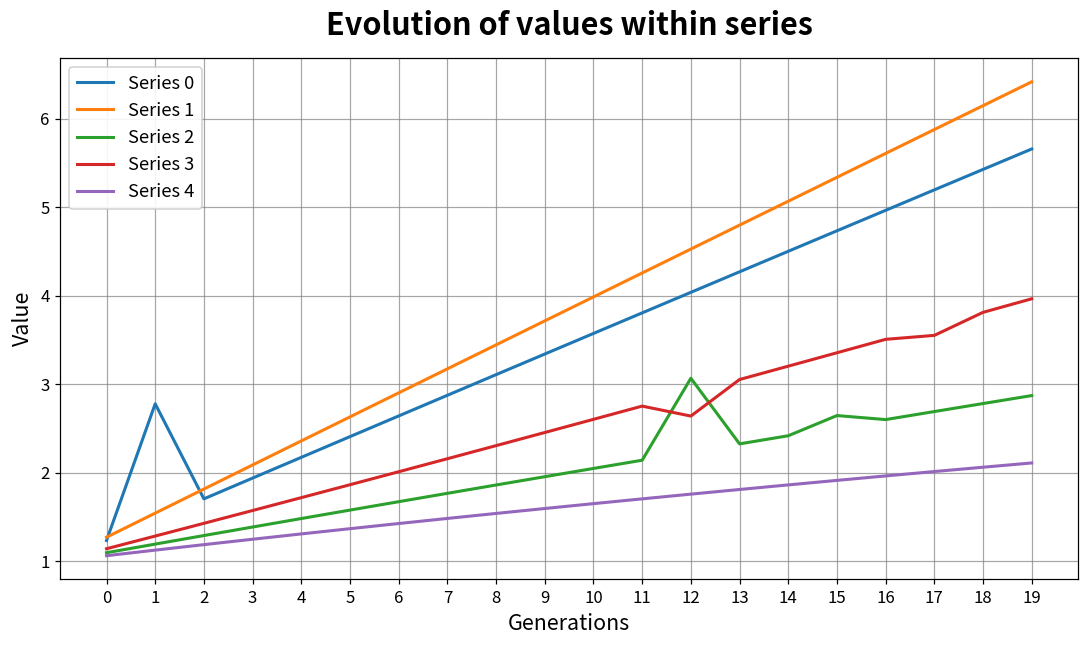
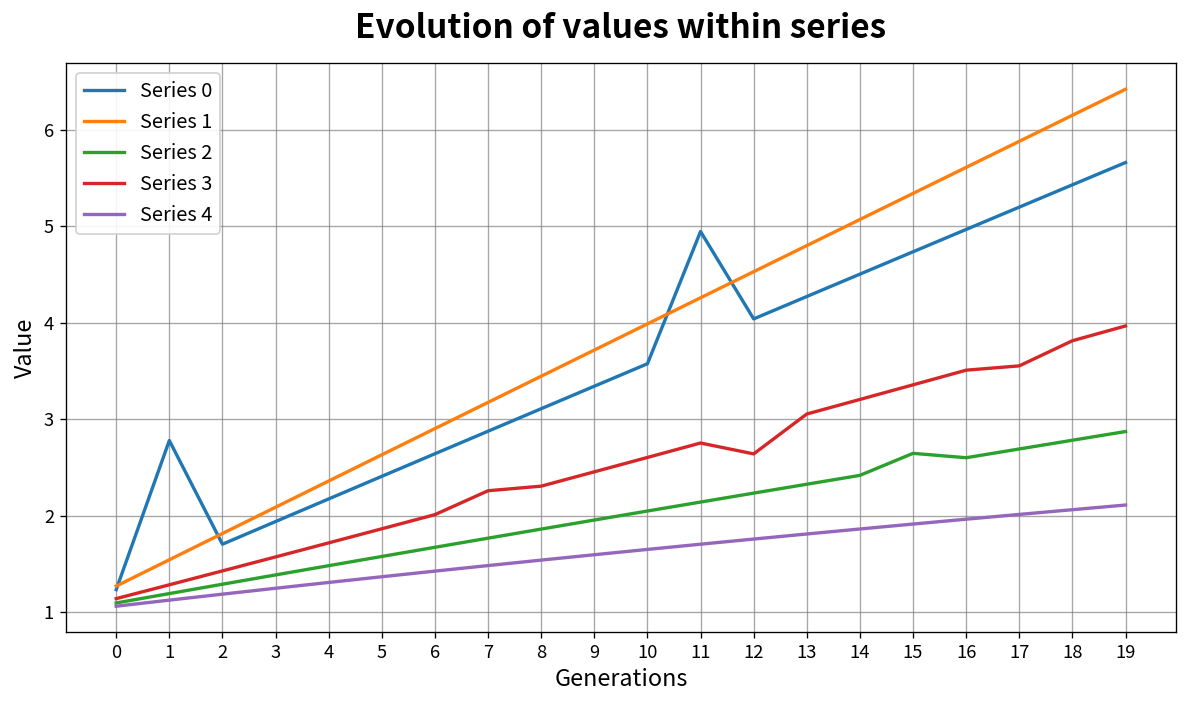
  {
    "Series 0": {
      "0": 1.2,
      "1": 2.8,
      "2": 1.7,
      "3": 1.9,
      "4": 2.2,
      "5": 2.4,
      "6": 2.6,
      "7": 2.9,
      "8": 3.1,
      "9": 3.3,
      "10": 3.6,
-     "11": 3.8,
+     "11": 4.9,
      "12": 4.0,
      "13": 4.3,
      "14": 4.5,
      "15": 4.7,
      "16": 5.0,
      "17": 5.2,
      "18": 5.4,
      "19": 5.7
    },
    "Series 1": {
      "0": 1.3,
      "1": 1.5,
      "2": 1.8,
      "3": 2.1,
      "4": 2.4,
      "5": 2.6,
      "6": 2.9,
      "7": 3.2,
      "8": 3.4,
      "9": 3.7,
      "10": 4.0,
      "11": 4.3,
      "12": 4.5,
      "13": 4.8,
      "14": 5.1,
      "15": 5.3,
      "16": 5.6,
      "17": 5.9,
      "18": 6.1,
      "19": 6.4
    },
    "Series 2": {
      "0": 1.1,
      "1": 1.2,
      "2": 1.3,
      "3": 1.4,
      "4": 1.5,
      "5": 1.6,
      "6": 1.7,
      "7": 1.8,
      "8": 1.9,
      "9": 2.0,
      "10": 2.0,
      "11": 2.1,
-     "12": 3.1,
+     "12": 2.2,
      "13": 2.3,
      "14": 2.4,
      "15": 2.6,
      "16": 2.6,
      "17": 2.7,
      "18": 2.8,
      "19": 2.9
    },
    "Series 3": {
      "0": 1.1,
      "1": 1.3,
      "2": 1.4,
      "3": 1.6,
      "4": 1.7,
      "5": 1.9,
      "6": 2.0,
-     "7": 2.2,
+     "7": 2.3,
      "8": 2.3,
      "9": 2.5,
      "10": 2.6,
      "11": 2.8,
      "12": 2.6,
      "13": 3.1,
      "14": 3.2,
      "15": 3.4,
      "16": 3.5,
      "17": 3.6,
      "18": 3.8,
      "19": 4.0
    },
    "Series 4": {
      "0": 1.1,
      "1": 1.1,
      "2": 1.2,
      "3": 1.2,
      "4": 1.3,
      "5": 1.4,
      "6": 1.4,
      "7": 1.5,
      "8": 1.5,
      "9": 1.6,
      "10": 1.7,
      "11": 1.7,
      "12": 1.8,
      "13": 1.8,
      "14": 1.9,
      "15": 1.9,
      "16": 2.0,
      "17": 2.0,
      "18": 2.1,
      "19": 2.1
    }
  }
